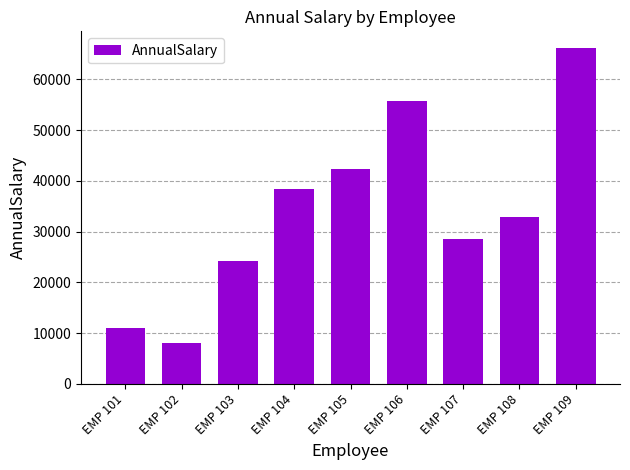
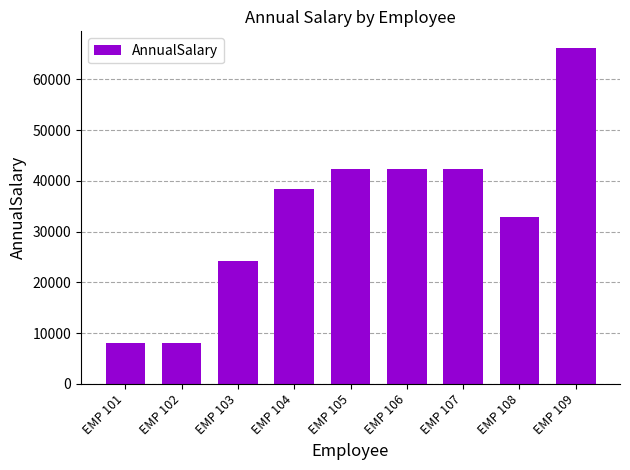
  {
-   "EMP 101": 11000,
+   "EMP 101": 8000,
    "EMP 102": 8000,
    "EMP 103": 24000,
    "EMP 104": 38000,
    "EMP 105": 42000,
-   "EMP 106": 56000,
-   "EMP 107": 28000,
+   "EMP 106": 42000,
+   "EMP 107": 42000,
    "EMP 108": 33000,
    "EMP 109": 66000
  }
